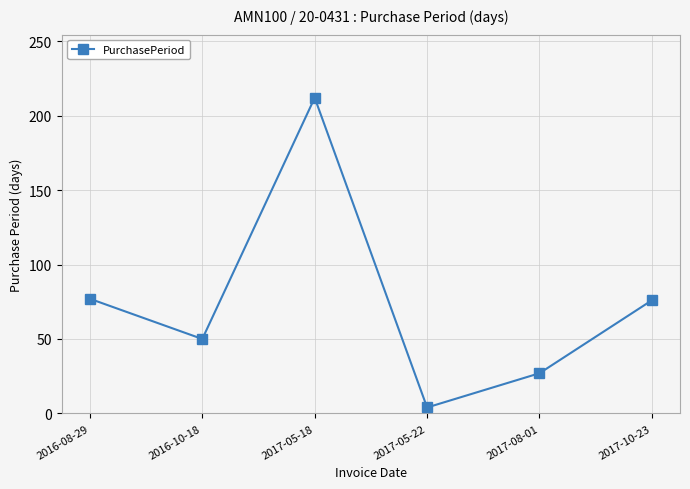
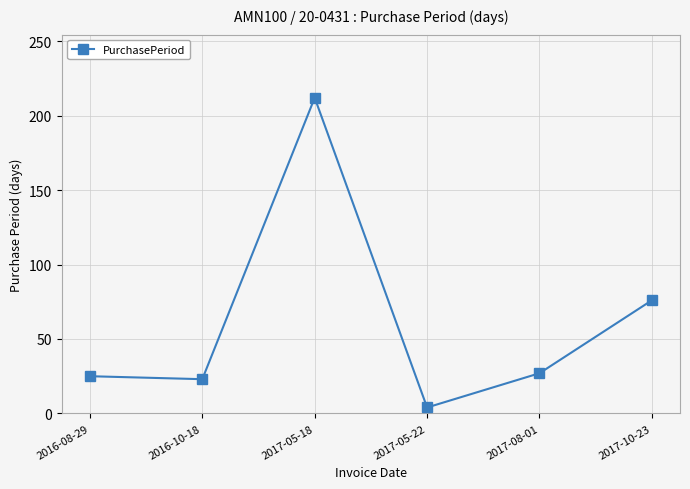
  {
-   "2016-08-29": 77,
-   "2016-10-18": 50,
+   "2016-08-29": 25,
+   "2016-10-18": 23,
    "2017-05-18": 212,
    "2017-05-22": 4,
    "2017-08-01": 27,
    "2017-10-23": 76
  }
